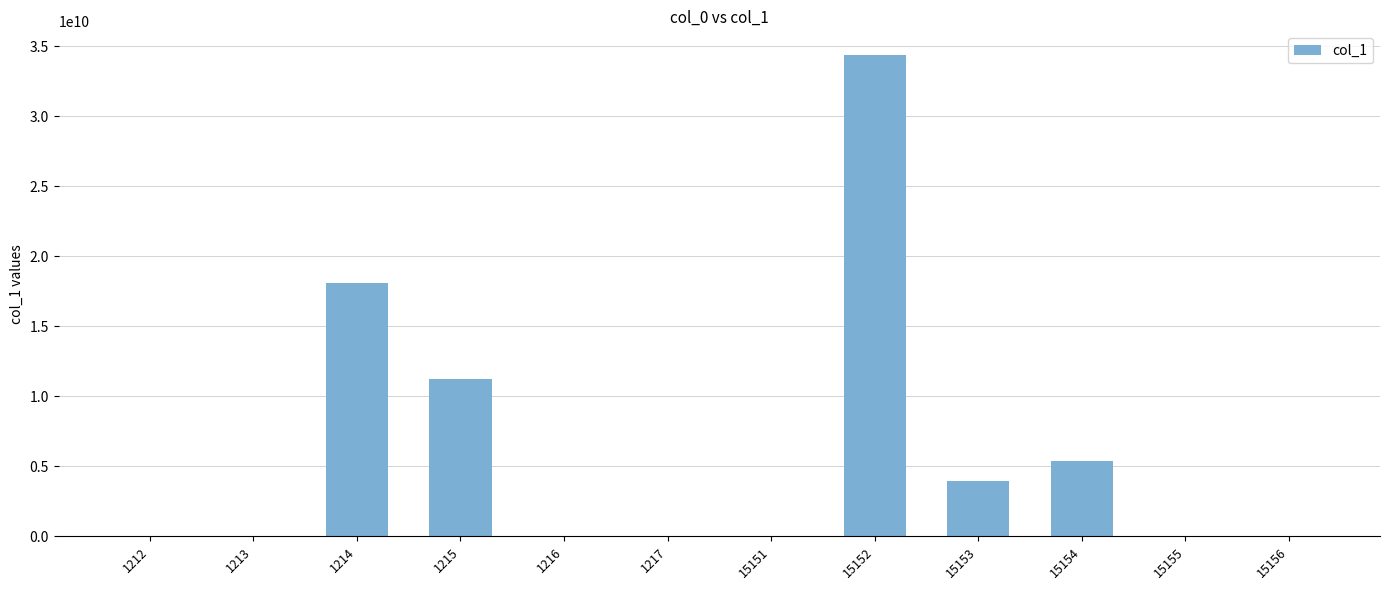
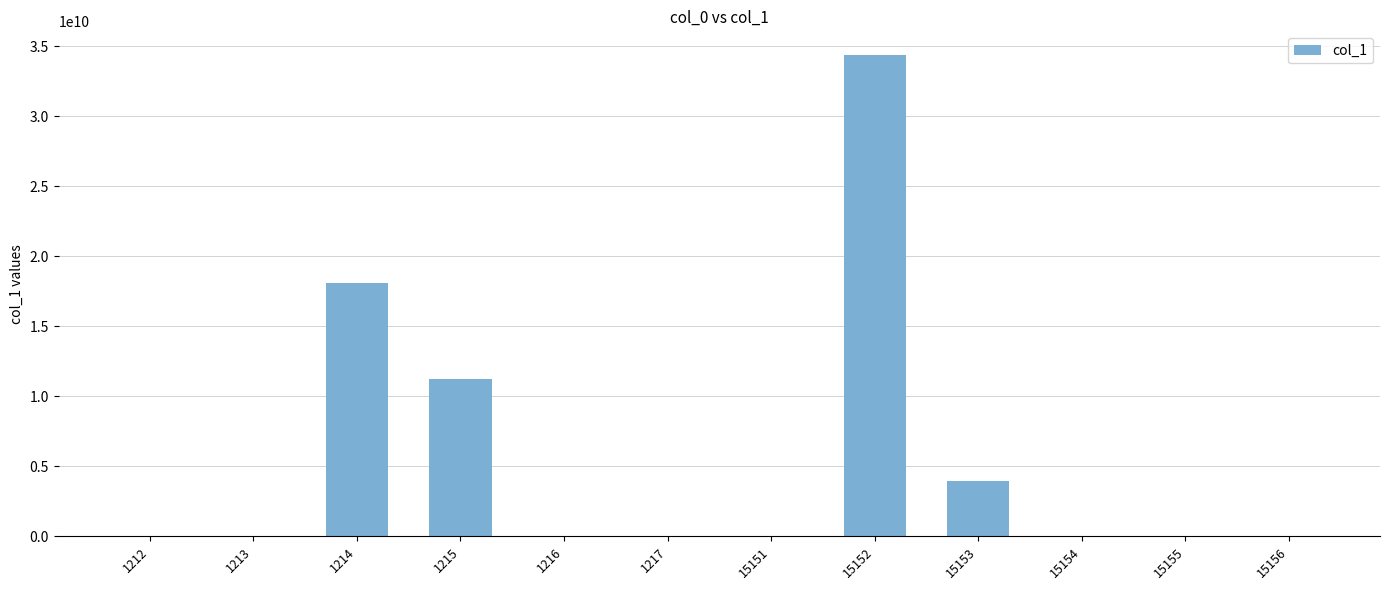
  {
    "1214": 18100000000,
    "1215": 11300000000,
    "15152": 34300000000,
    "15153": 4000000000,
-   "15154": 5300000000
+   "15154": 0
  }
